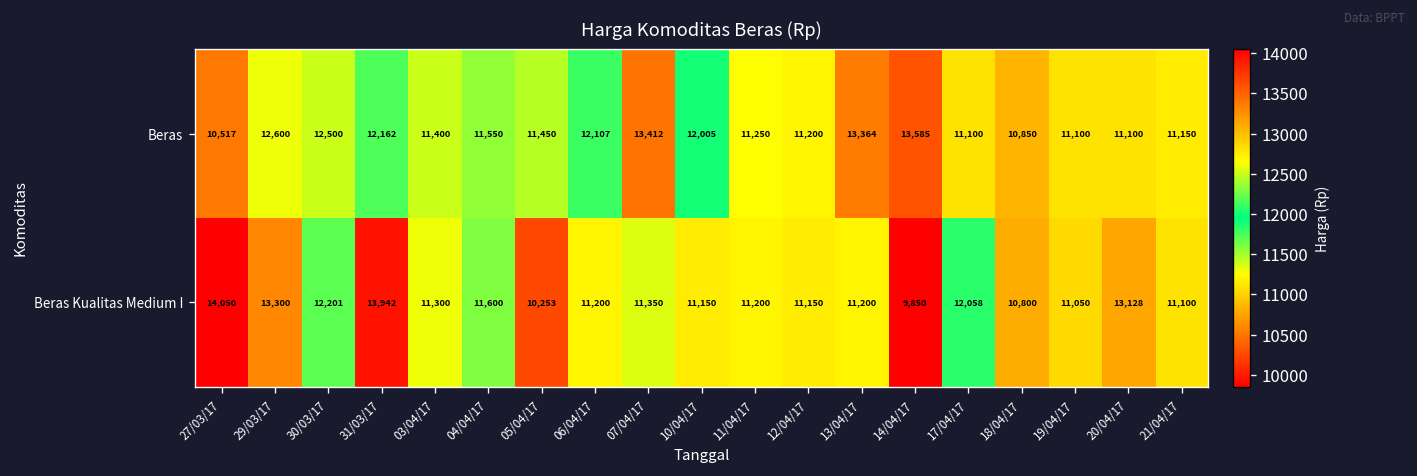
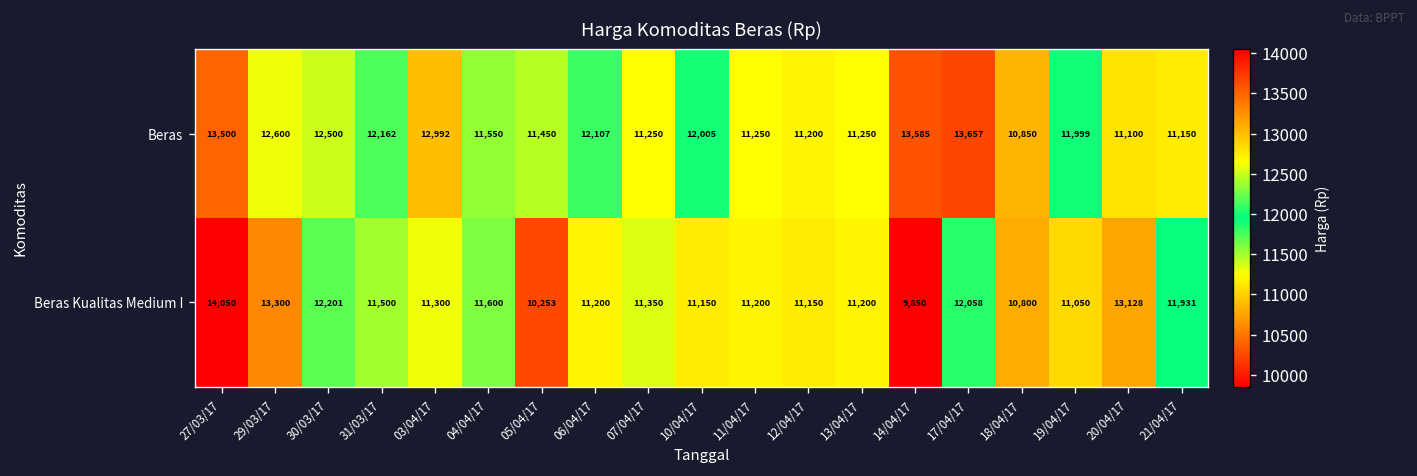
  {
    "Beras": {
-     "27/03/17": "10,517",
+     "27/03/17": "13,500",
      "29/03/17": "12,600",
      "30/03/17": "12,500",
      "31/03/17": "12,162",
-     "03/04/17": "11,400",
+     "03/04/17": "12,992",
      "04/04/17": "11,550",
      "05/04/17": "11,450",
      "06/04/17": "12,107",
-     "07/04/17": "13,412",
+     "07/04/17": "11,250",
      "10/04/17": "12,005",
      "11/04/17": "11,250",
      "12/04/17": "11,200",
-     "13/04/17": "13,364",
+     "13/04/17": "11,250",
      "14/04/17": "13,585",
-     "17/04/17": "11,100",
+     "17/04/17": "13,657",
      "18/04/17": "10,850",
-     "19/04/17": "11,100",
+     "19/04/17": "11,999",
      "20/04/17": "11,100",
      "21/04/17": "11,150"
    },
    "Beras Kualitas Medium I": {
      "27/03/17": "14,050",
      "29/03/17": "13,300",
      "30/03/17": "12,201",
-     "31/03/17": "13,942",
+     "31/03/17": "11,500",
      "03/04/17": "11,300",
      "04/04/17": "11,600",
      "05/04/17": "10,253",
      "06/04/17": "11,200",
      "07/04/17": "11,350",
      "10/04/17": "11,150",
      "11/04/17": "11,200",
      "12/04/17": "11,150",
      "13/04/17": "11,200",
      "14/04/17": "9,850",
      "17/04/17": "12,058",
      "18/04/17": "10,800",
      "19/04/17": "11,050",
      "20/04/17": "13,128",
-     "21/04/17": "11,100"
+     "21/04/17": "11,931"
    }
  }
